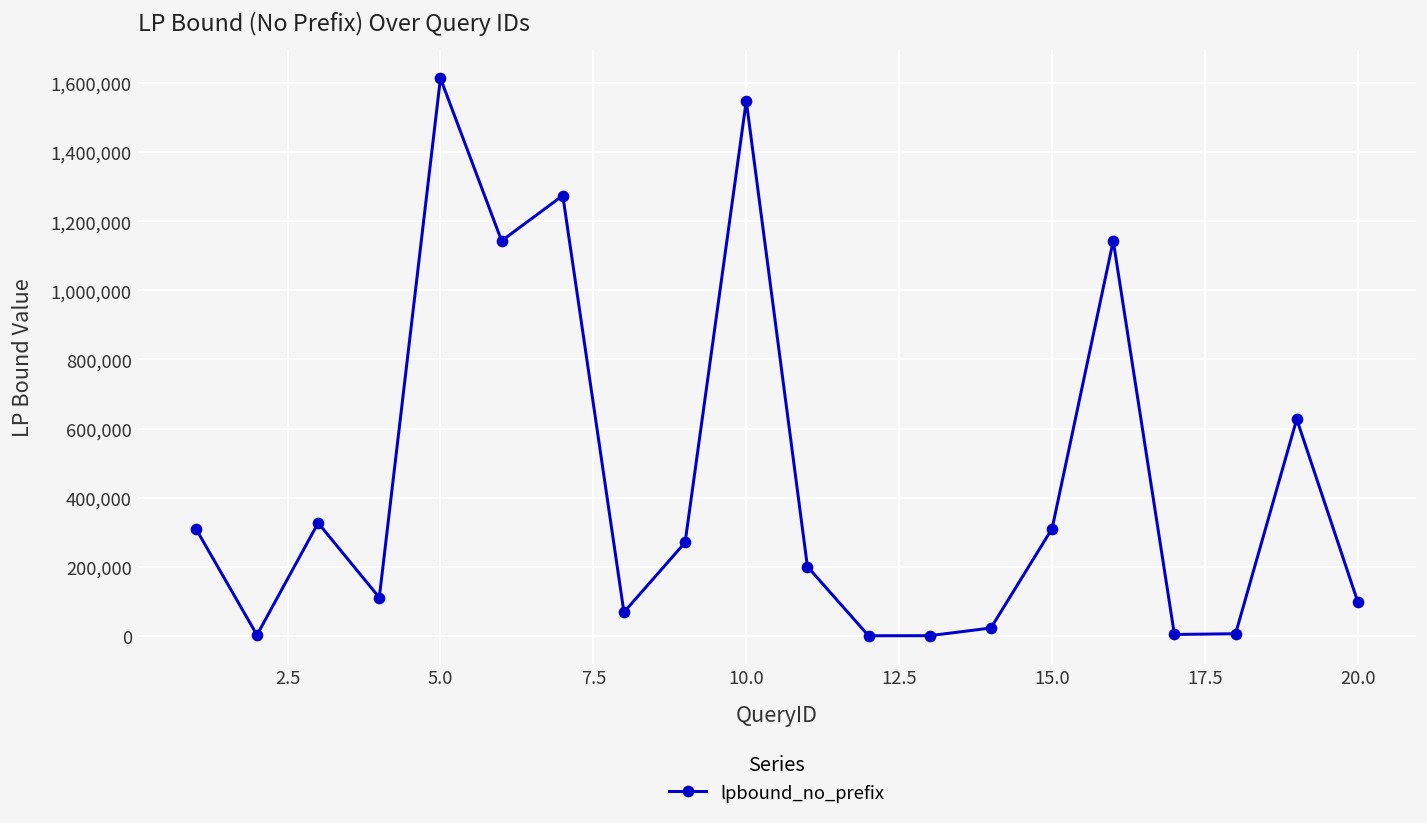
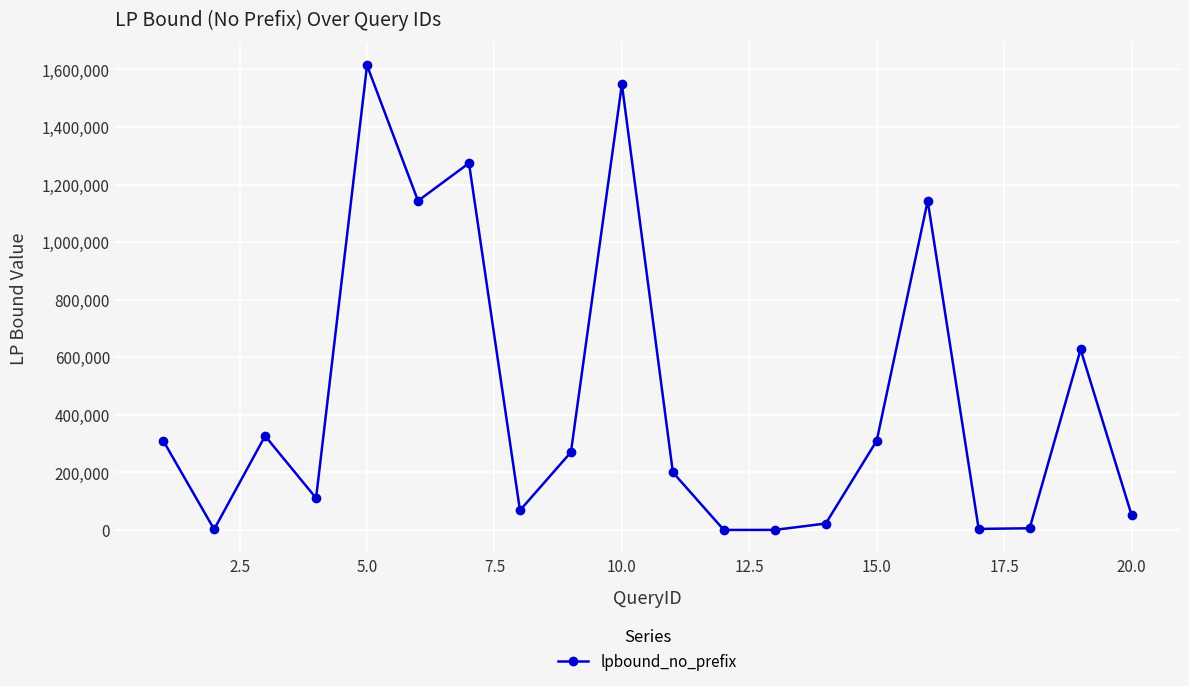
  {
    "5.0": "1,610,000",
    "10.0": "1,550,000",
    "15.0": "310,000",
-   "20.0": "100,000"
+   "20.0": "50,000"
  }
